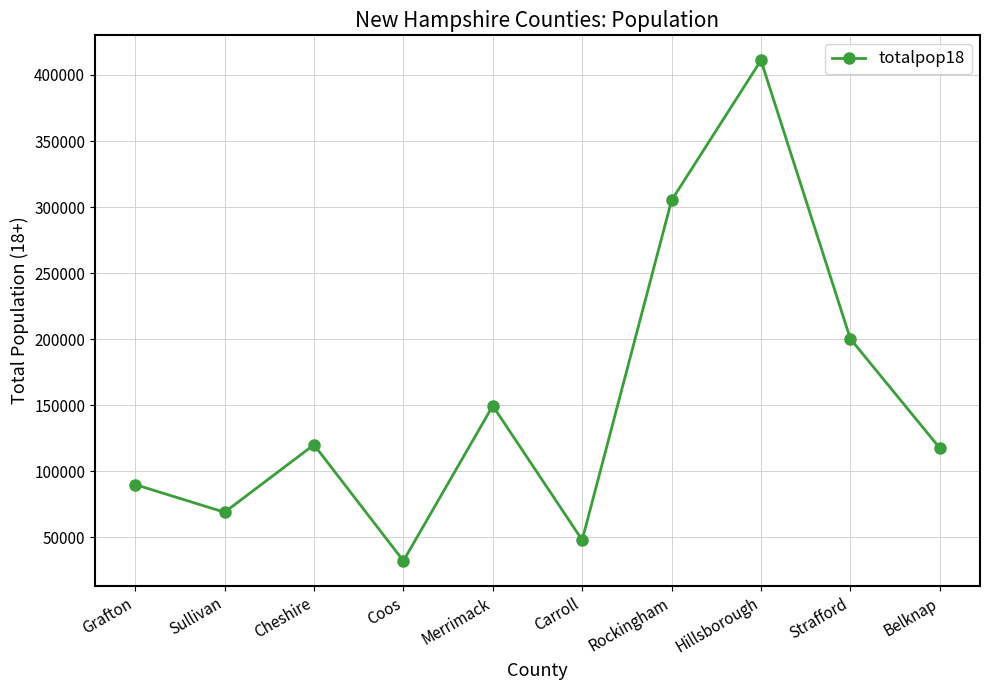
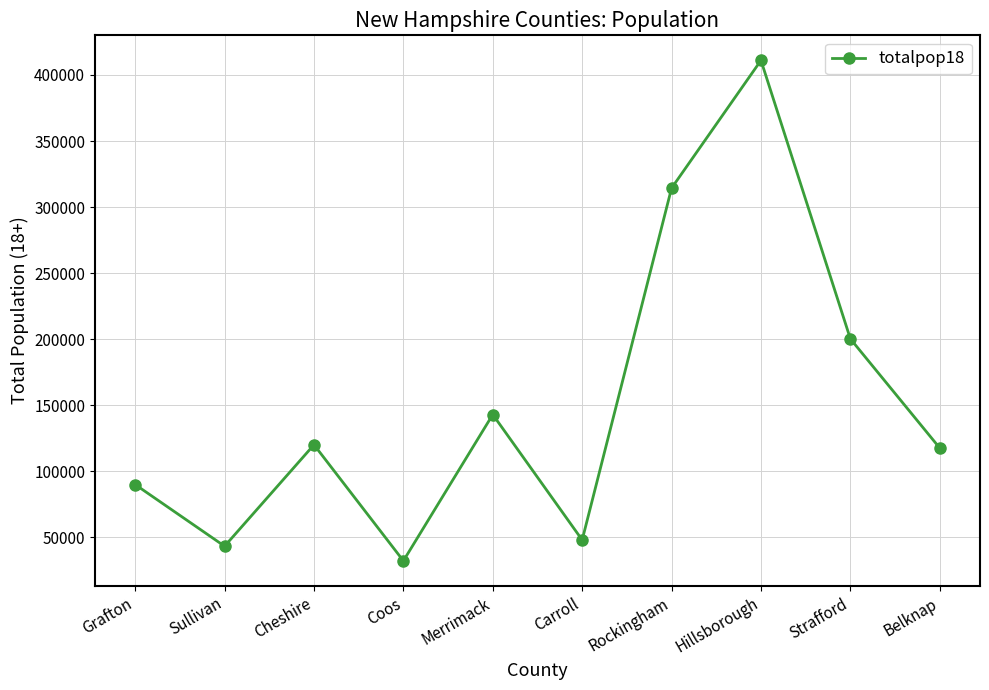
  {
    "Grafton": 90000,
-   "Sullivan": 69000,
+   "Sullivan": 43000,
    "Cheshire": 120000,
    "Coos": 32000,
-   "Merrimack": 149000,
+   "Merrimack": 143000,
    "Carroll": 48000,
-   "Rockingham": 305000,
+   "Rockingham": 314000,
    "Hillsborough": 411000,
    "Strafford": 200000,
    "Belknap": 117000
  }
